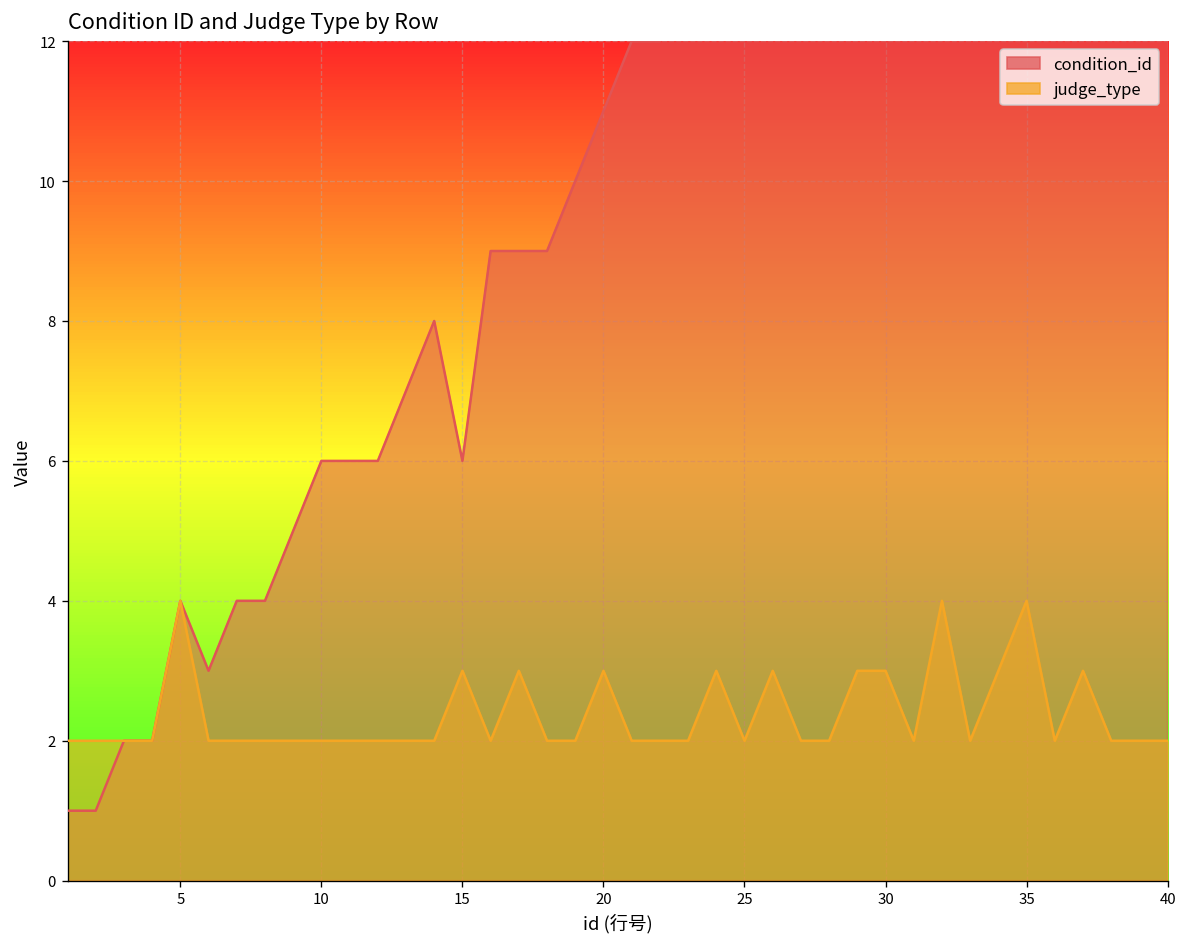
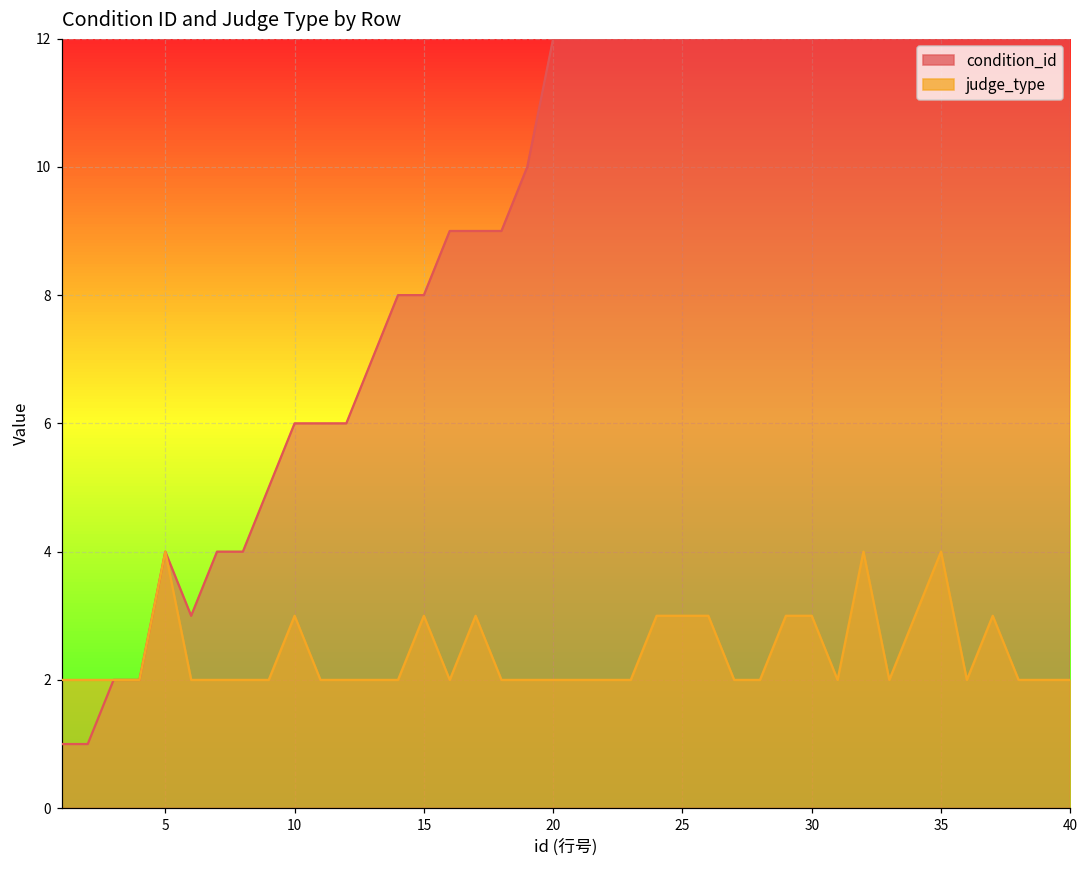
  {
    "condition_id": {
      "10": 6,
-     "15": 6,
-     "20": 11
+     "15": 8,
+     "20": 12
    },
    "judge_type": {
-     "10": 2,
+     "10": 3,
      "15": 3,
-     "20": 3,
-     "25": 2,
+     "20": 2,
+     "25": 3,
      "30": 3,
      "35": 4,
      "40": 2
    }
  }
